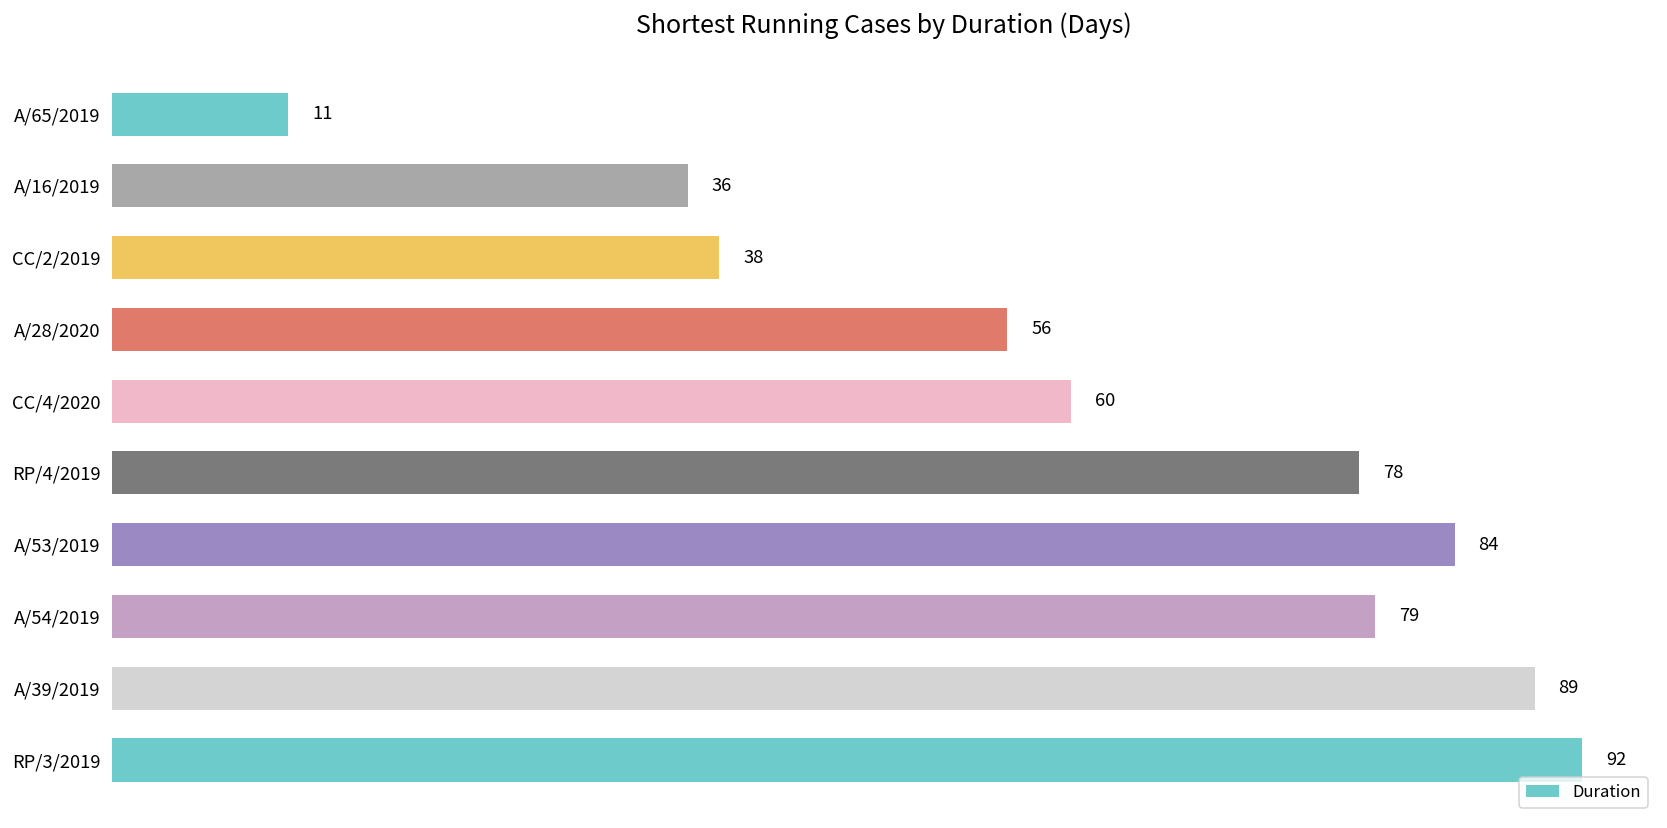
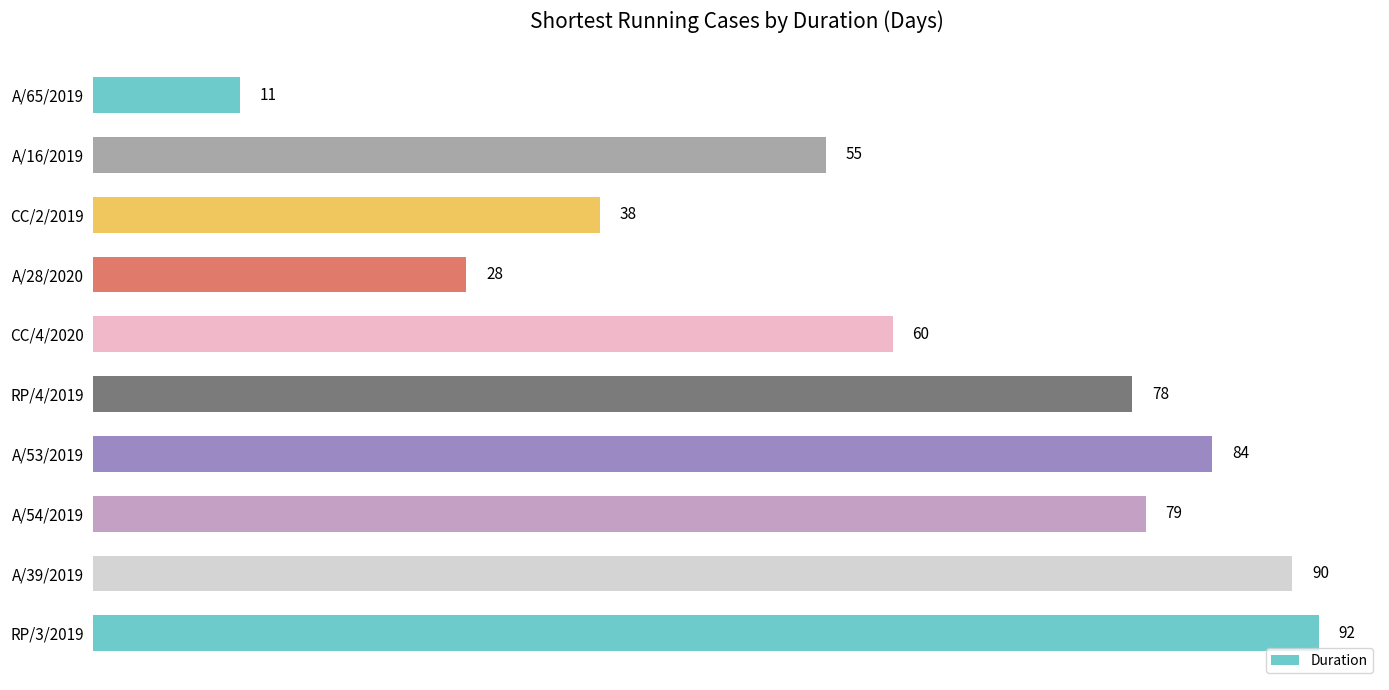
  {
    "A/65/2019": 11,
-   "A/16/2019": 36,
+   "A/16/2019": 55,
    "CC/2/2019": 38,
-   "A/28/2020": 56,
+   "A/28/2020": 28,
    "CC/4/2020": 60,
    "RP/4/2019": 78,
    "A/53/2019": 84,
    "A/54/2019": 79,
-   "A/39/2019": 89,
+   "A/39/2019": 90,
    "RP/3/2019": 92
  }
